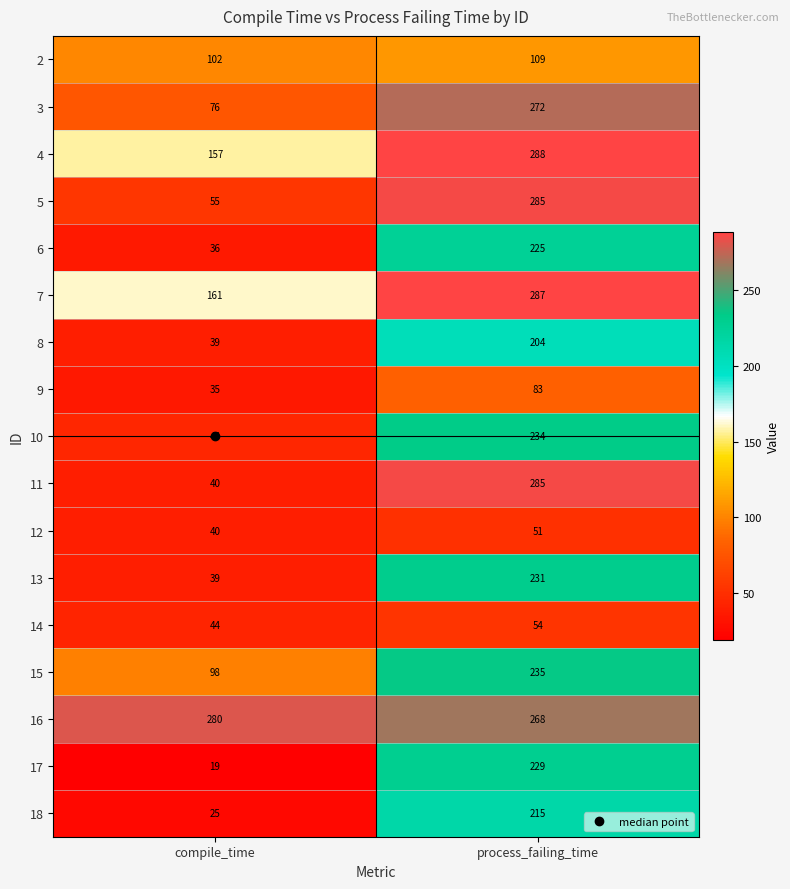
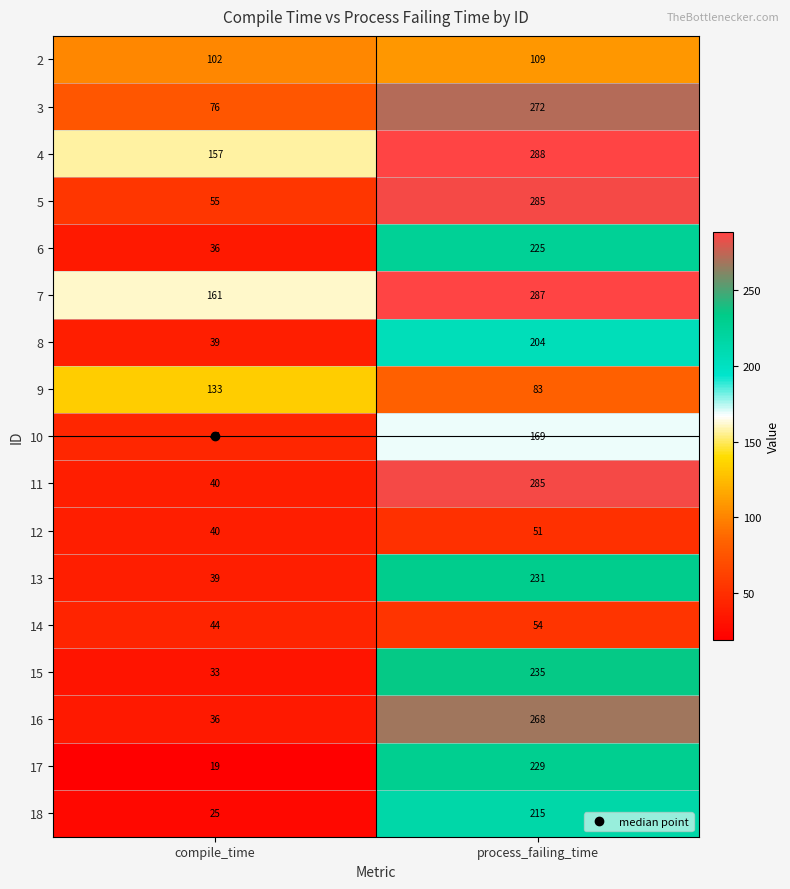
  {
    "2": {
      "compile_time": 102,
      "process_failing_time": 109
    },
    "3": {
      "compile_time": 76,
      "process_failing_time": 272
    },
    "4": {
      "compile_time": 157,
      "process_failing_time": 288
    },
    "5": {
      "compile_time": 55,
      "process_failing_time": 285
    },
    "6": {
      "compile_time": 36,
      "process_failing_time": 225
    },
    "7": {
      "compile_time": 161,
      "process_failing_time": 287
    },
    "8": {
      "compile_time": 39,
      "process_failing_time": 204
    },
    "9": {
-     "compile_time": 35,
+     "compile_time": 133,
      "process_failing_time": 83
    },
    "10": {
-     "process_failing_time": 234
+     "process_failing_time": 169
    },
    "11": {
      "compile_time": 40,
      "process_failing_time": 285
    },
    "12": {
      "compile_time": 40,
      "process_failing_time": 51
    },
    "13": {
      "compile_time": 39,
      "process_failing_time": 231
    },
    "14": {
      "compile_time": 44,
      "process_failing_time": 54
    },
    "15": {
-     "compile_time": 98,
+     "compile_time": 33,
      "process_failing_time": 235
    },
    "16": {
-     "compile_time": 280,
+     "compile_time": 36,
      "process_failing_time": 268
    },
    "17": {
      "compile_time": 19,
      "process_failing_time": 229
    },
    "18": {
      "compile_time": 25,
      "process_failing_time": 215
    }
  }
